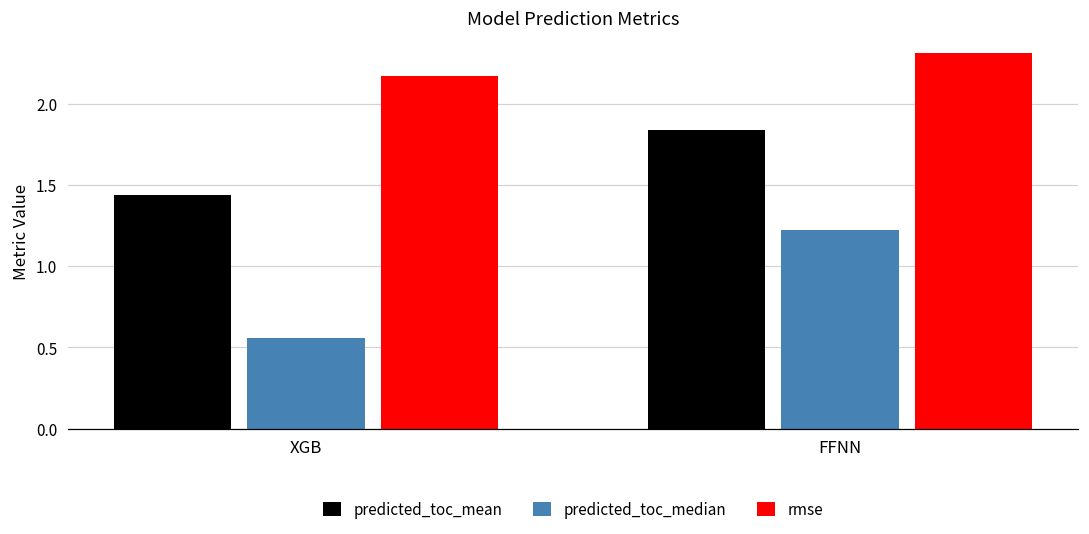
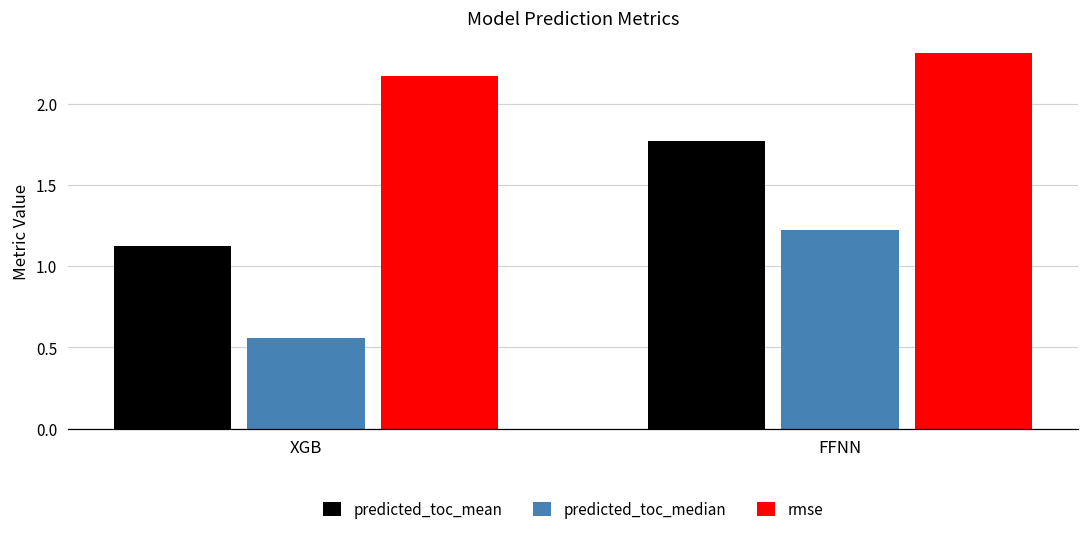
  {
    "predicted_toc_mean": {
-     "XGB": 1.44,
-     "FFNN": 1.84
+     "XGB": 1.13,
+     "FFNN": 1.77
    },
    "predicted_toc_median": {
      "XGB": 0.56,
      "FFNN": 1.22
    },
    "rmse": {
      "XGB": 2.17,
      "FFNN": 2.32
    }
  }
